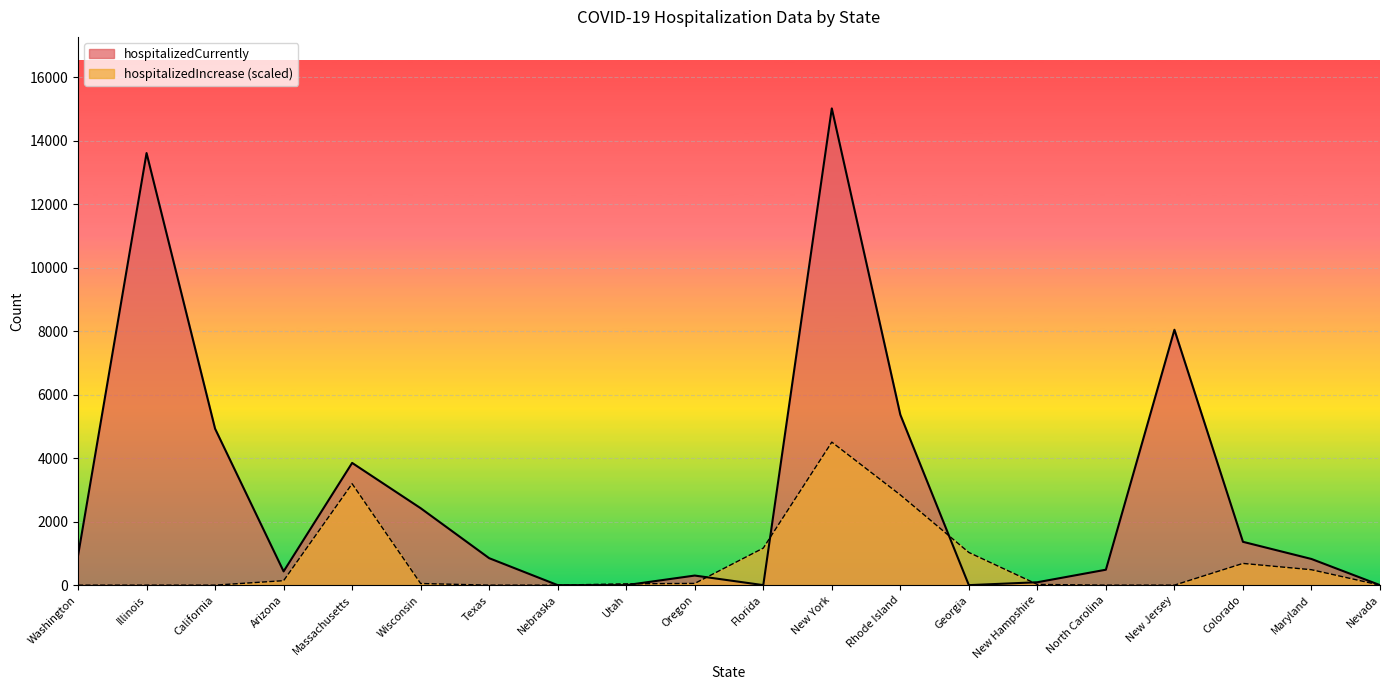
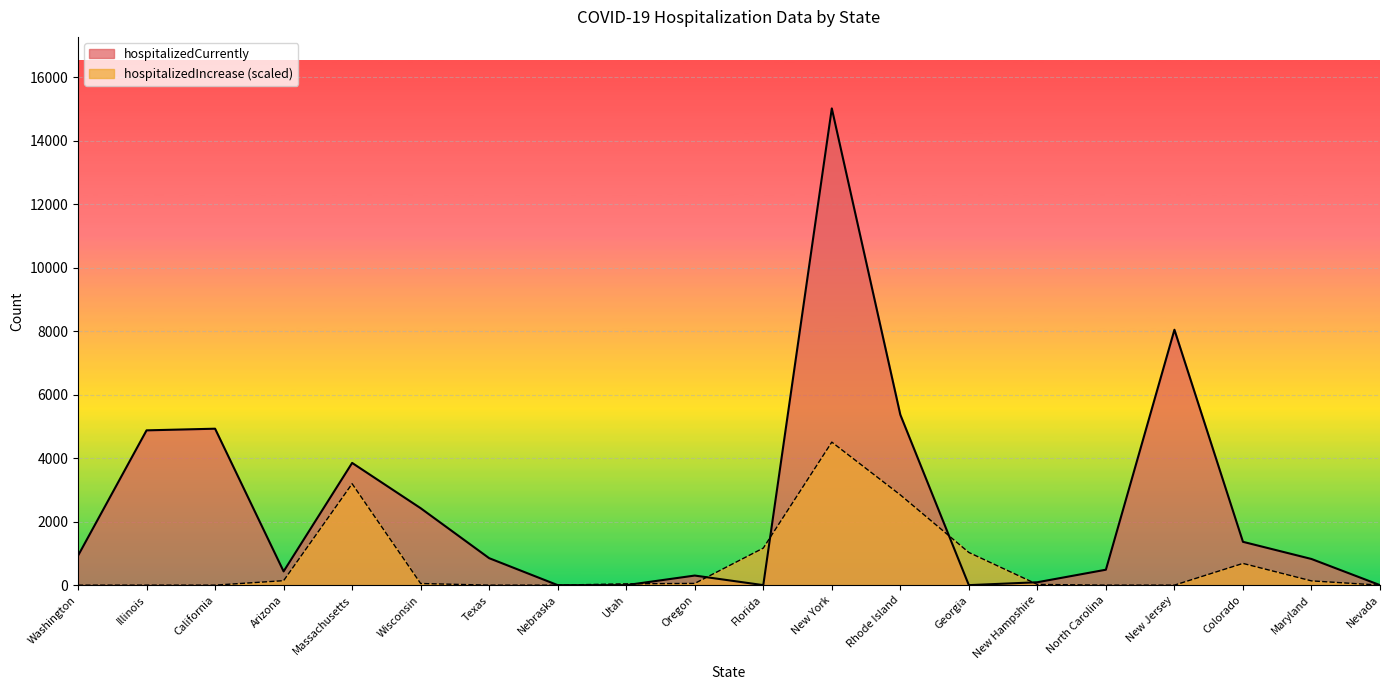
  {
    "hospitalizedCurrently": {
      "Washington": 900,
-     "Illinois": 13600,
+     "Illinois": 4900,
      "California": 4900,
      "Arizona": 400,
      "Massachusetts": 3900,
      "Wisconsin": 2400,
      "Texas": 800,
      "Oregon": 300,
      "Florida": 0,
      "New York": 15000,
      "Rhode Island": 5400,
      "Georgia": 0,
      "North Carolina": 500,
      "New Jersey": 8000,
      "Colorado": 1400,
      "Maryland": 800
    },
    "hospitalizedIncrease (scaled)": {
      "Washington": 0,
      "Illinois": 0,
      "California": 0,
      "Arizona": 100,
      "Massachusetts": 3200,
      "Wisconsin": 100,
      "Texas": 0,
      "Oregon": 100,
      "Florida": 1200,
      "New York": 4500,
      "Rhode Island": 2800,
      "Georgia": 1000,
      "North Carolina": 0,
      "New Jersey": 0,
      "Colorado": 700,
-     "Maryland": 500
+     "Maryland": 100
    }
  }
